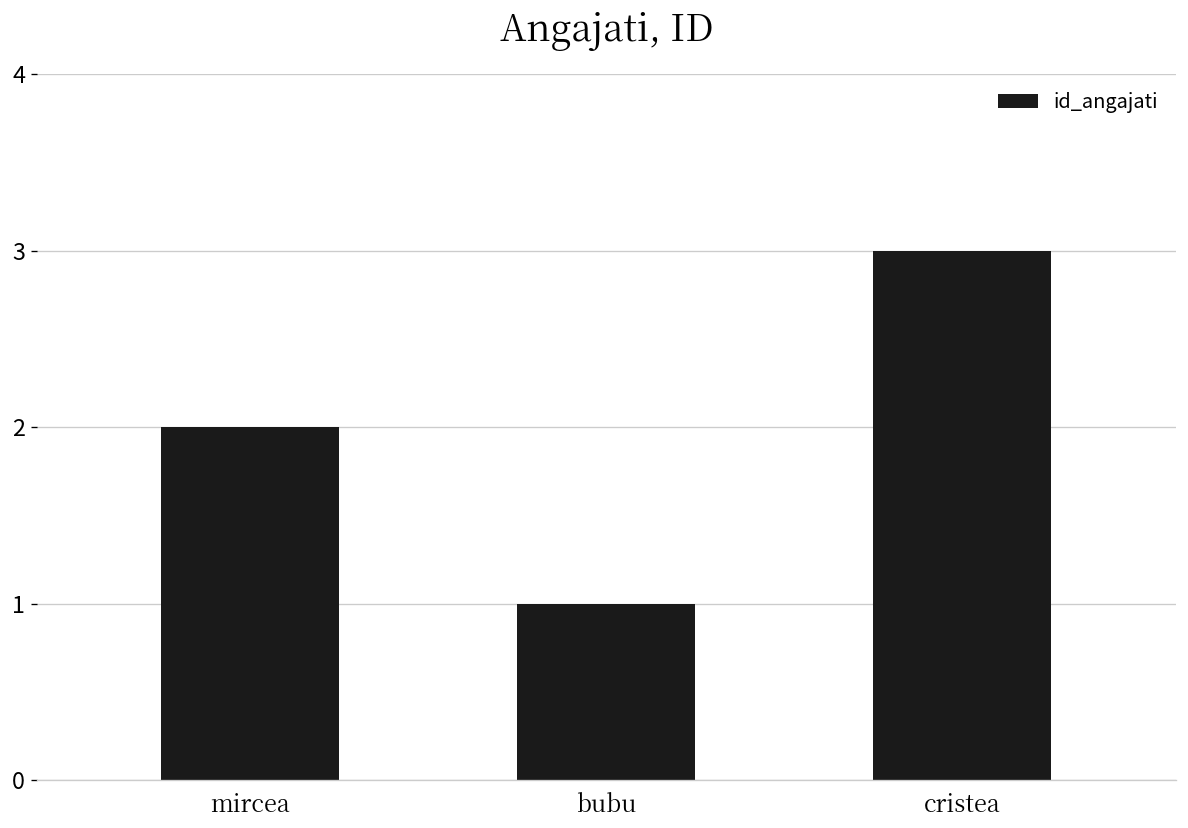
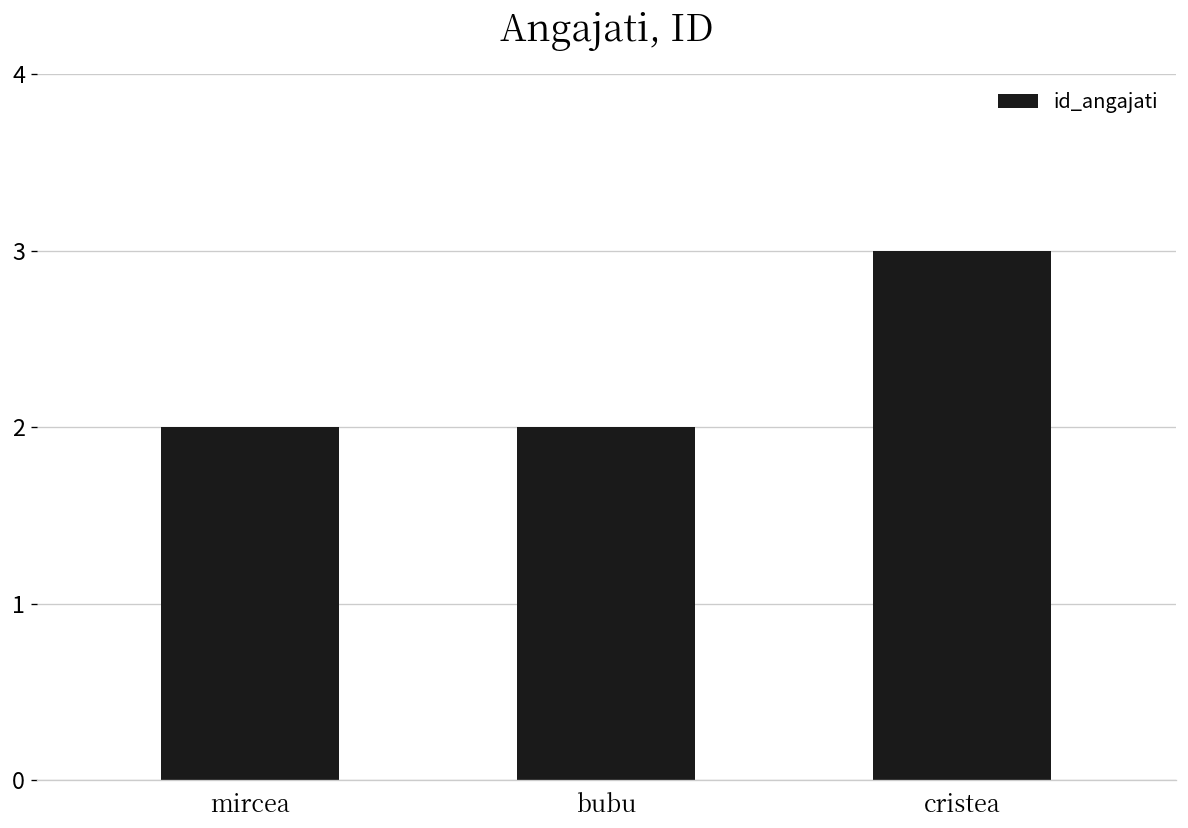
  {
    "mircea": 2,
-   "bubu": 1,
+   "bubu": 2,
    "cristea": 3
  }
